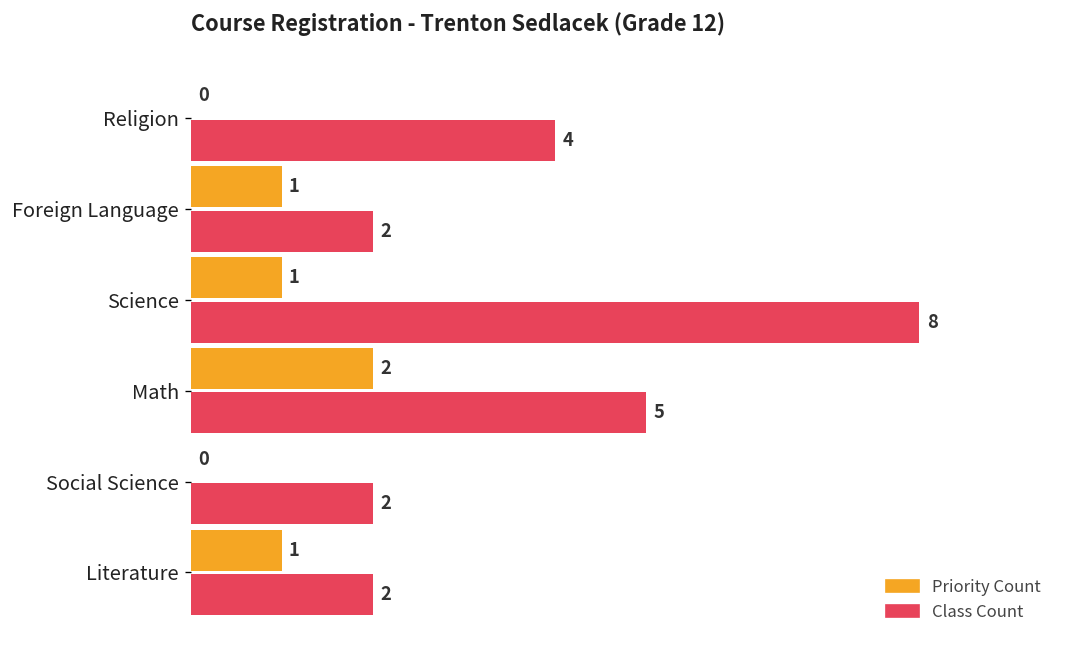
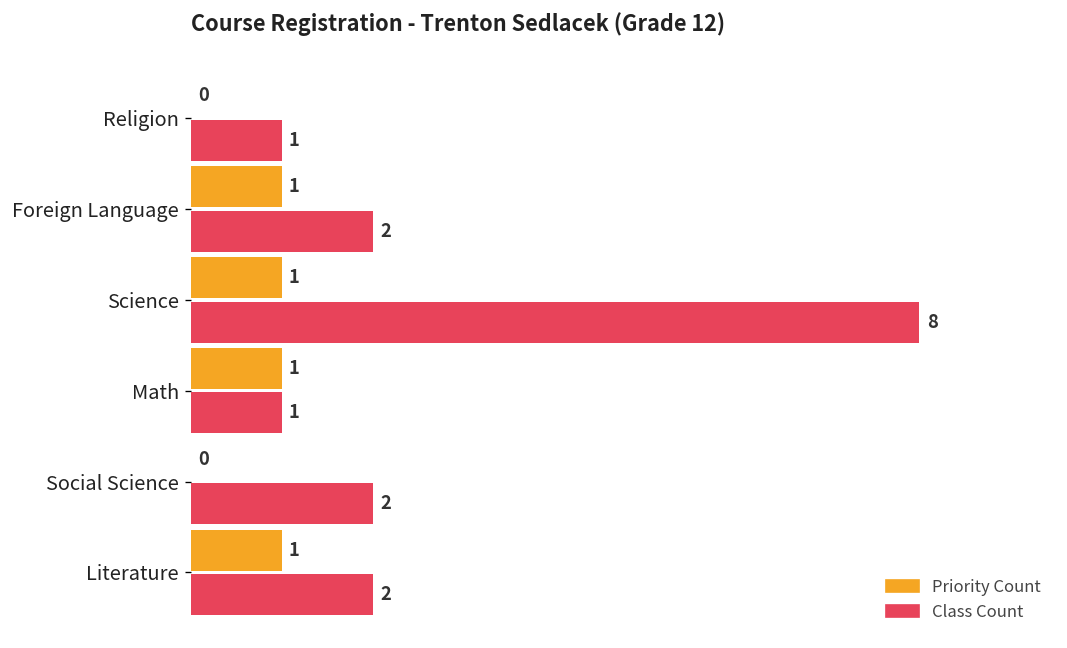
  {
    "Class Count": {
-     "Religion": 4,
+     "Religion": 1,
      "Foreign Language": 2,
      "Science": 8,
-     "Math": 5,
+     "Math": 1,
      "Social Science": 2,
      "Literature": 2
    },
    "Priority Count": {
      "Religion": 0,
      "Foreign Language": 1,
      "Science": 1,
-     "Math": 2,
+     "Math": 1,
      "Social Science": 0,
      "Literature": 1
    }
  }
